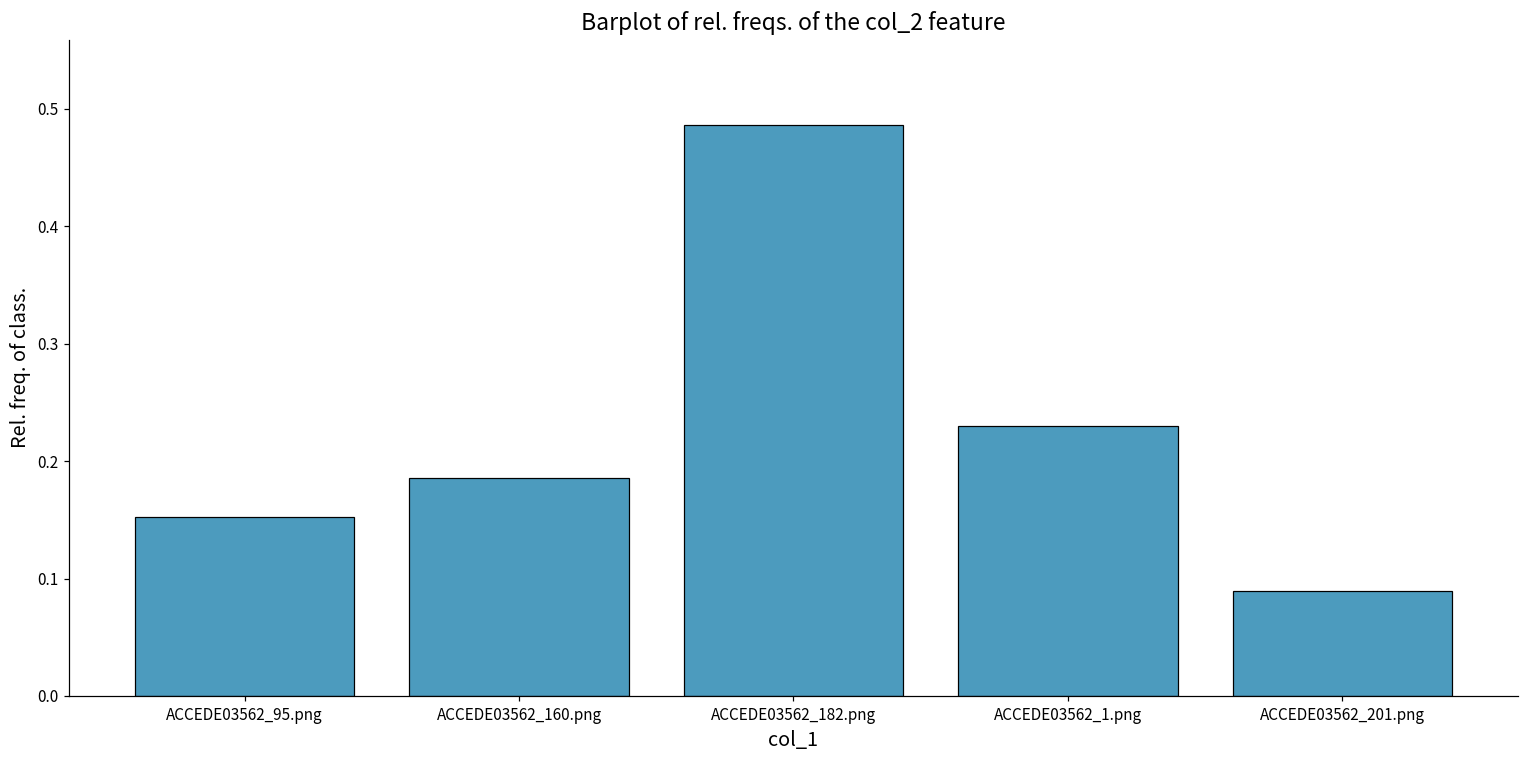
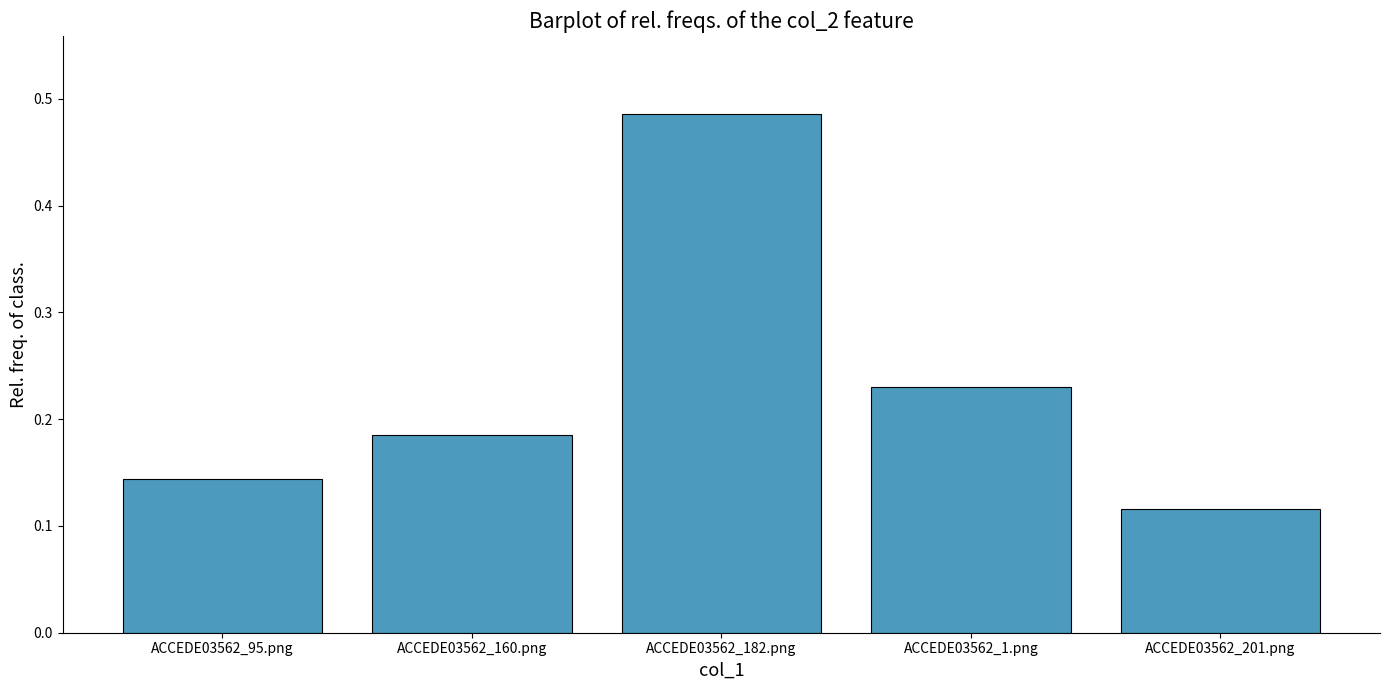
  {
-   "ACCEDE03562_95.png": 0.152,
+   "ACCEDE03562_95.png": 0.144,
    "ACCEDE03562_160.png": 0.185,
    "ACCEDE03562_182.png": 0.486,
    "ACCEDE03562_1.png": 0.230,
-   "ACCEDE03562_201.png": 0.090
+   "ACCEDE03562_201.png": 0.115
  }
